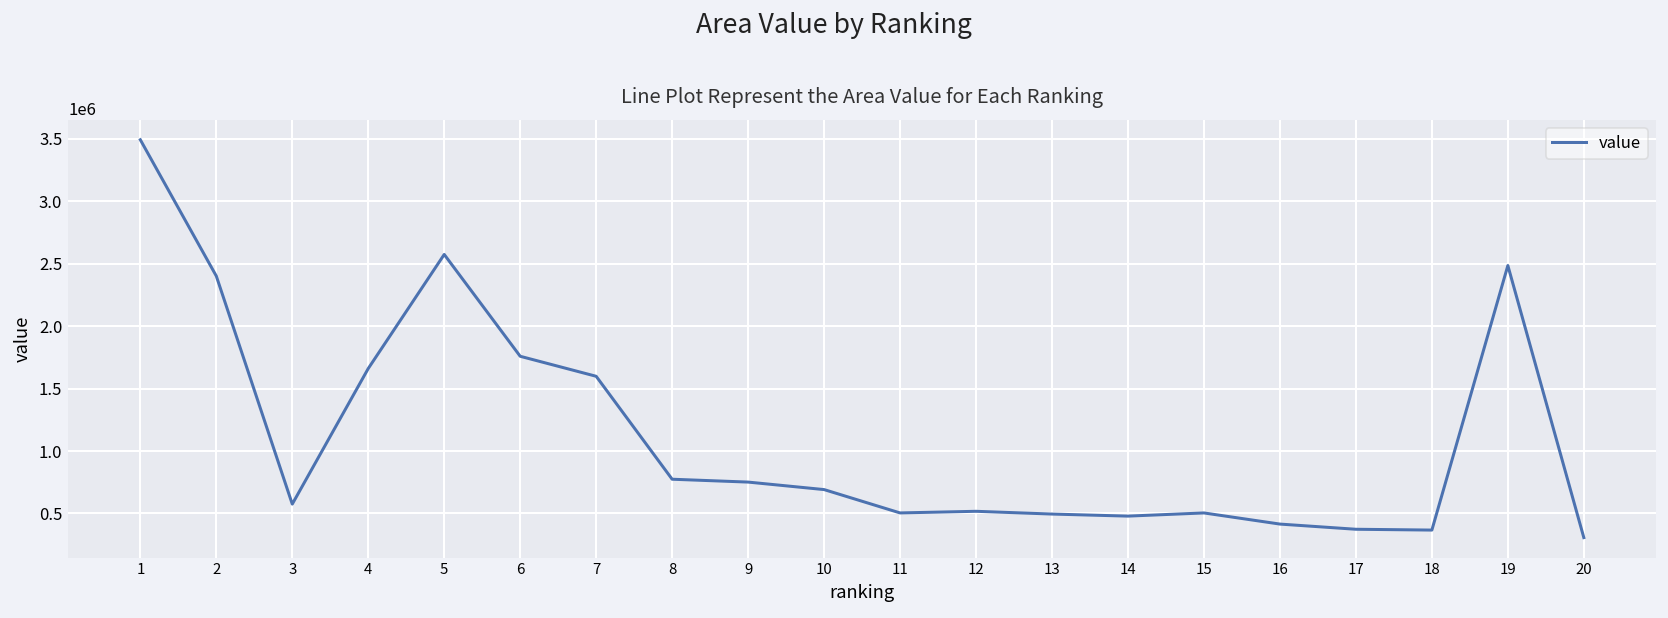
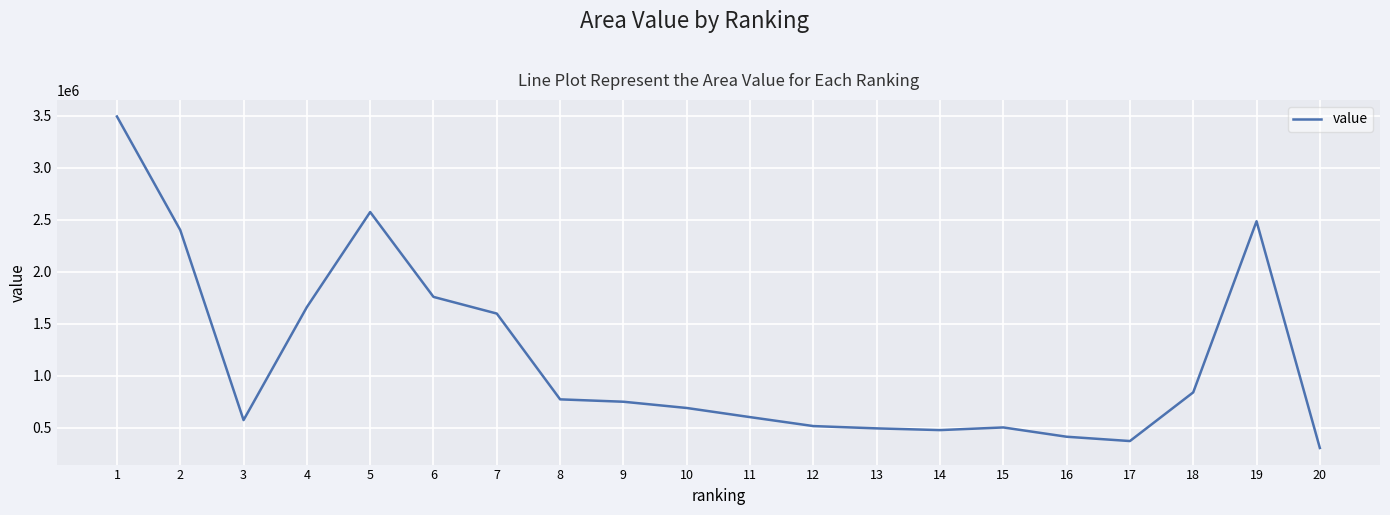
  {
    "1": 3490000,
    "2": 2400000,
    "3": 580000,
    "4": 1660000,
    "5": 2570000,
    "6": 1760000,
    "7": 1600000,
    "8": 770000,
    "9": 750000,
    "10": 690000,
-   "11": 500000,
+   "11": 600000,
    "12": 520000,
    "13": 500000,
    "14": 480000,
    "15": 500000,
    "16": 420000,
    "17": 370000,
-   "18": 370000,
+   "18": 840000,
    "19": 2480000,
    "20": 310000
  }
